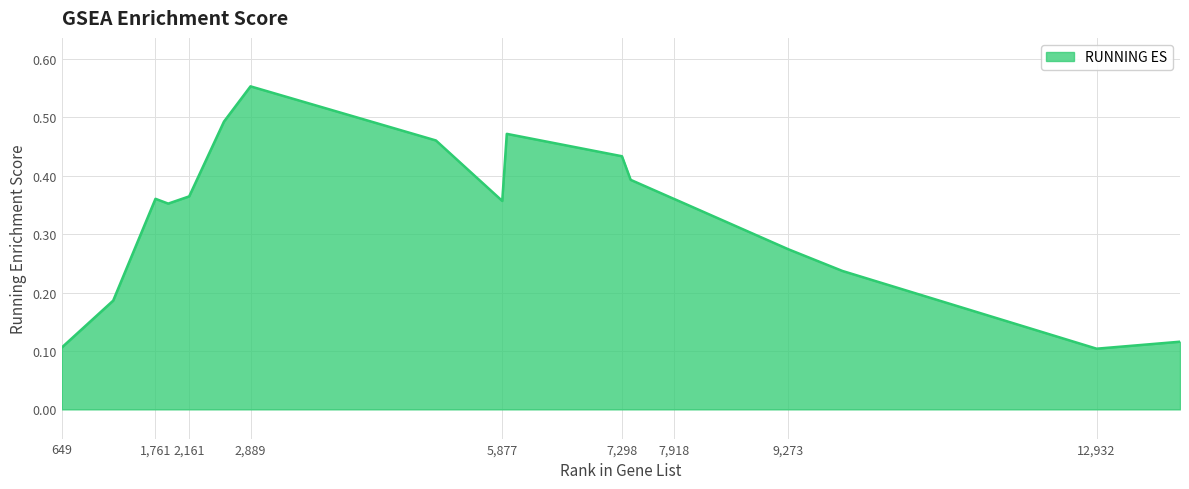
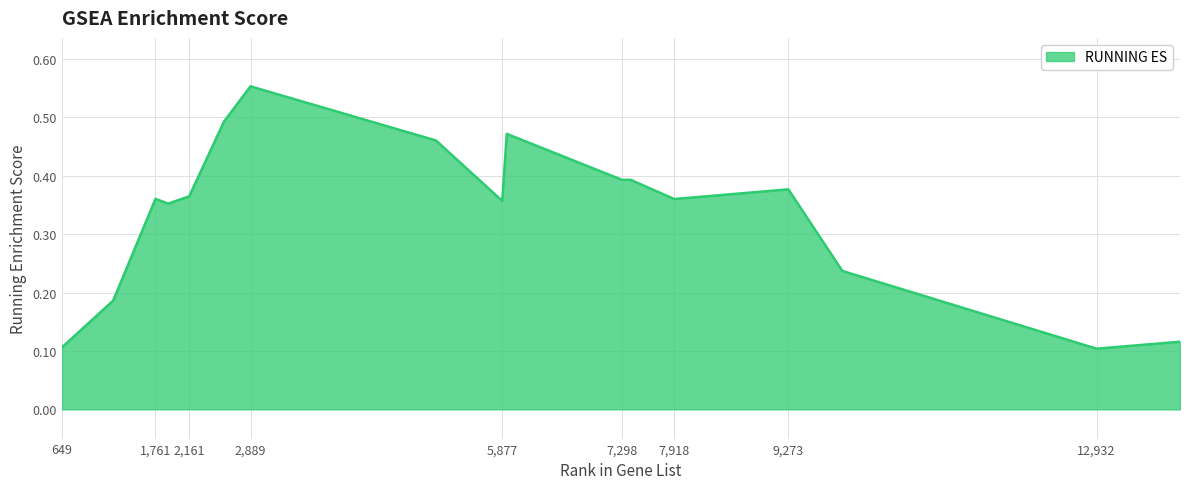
  {
    "649": 0.11,
    "1,761": 0.36,
    "2,161": 0.36,
    "2,889": 0.55,
    "5,877": 0.36,
-   "7,298": 0.43,
+   "7,298": 0.39,
    "7,918": 0.36,
-   "9,273": 0.27,
+   "9,273": 0.38,
    "12,932": 0.10
  }
